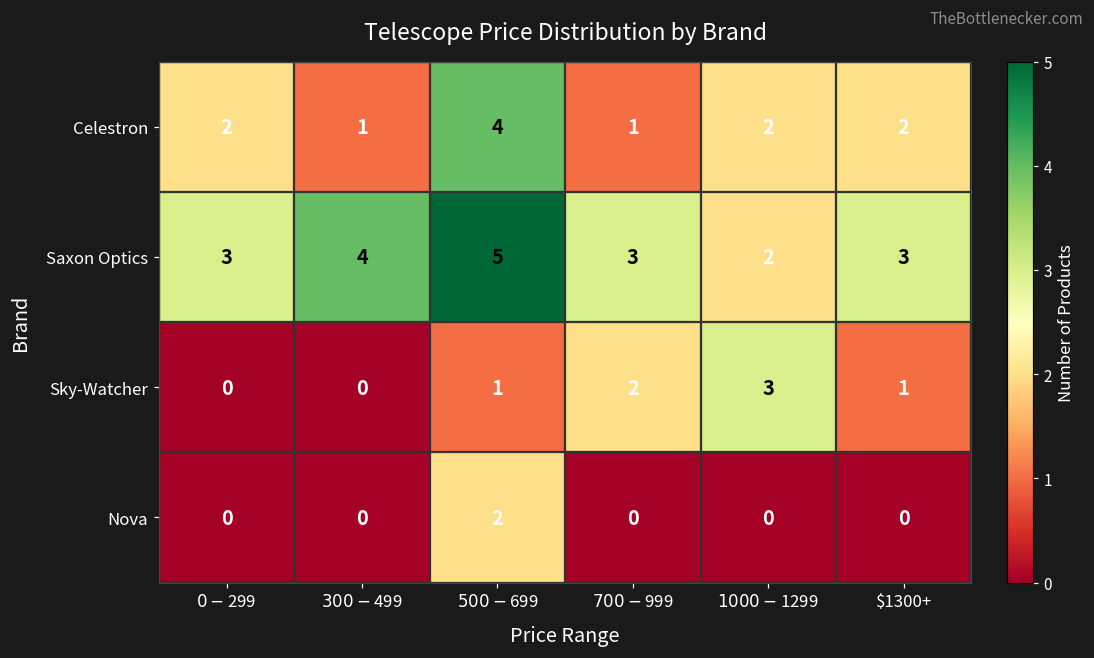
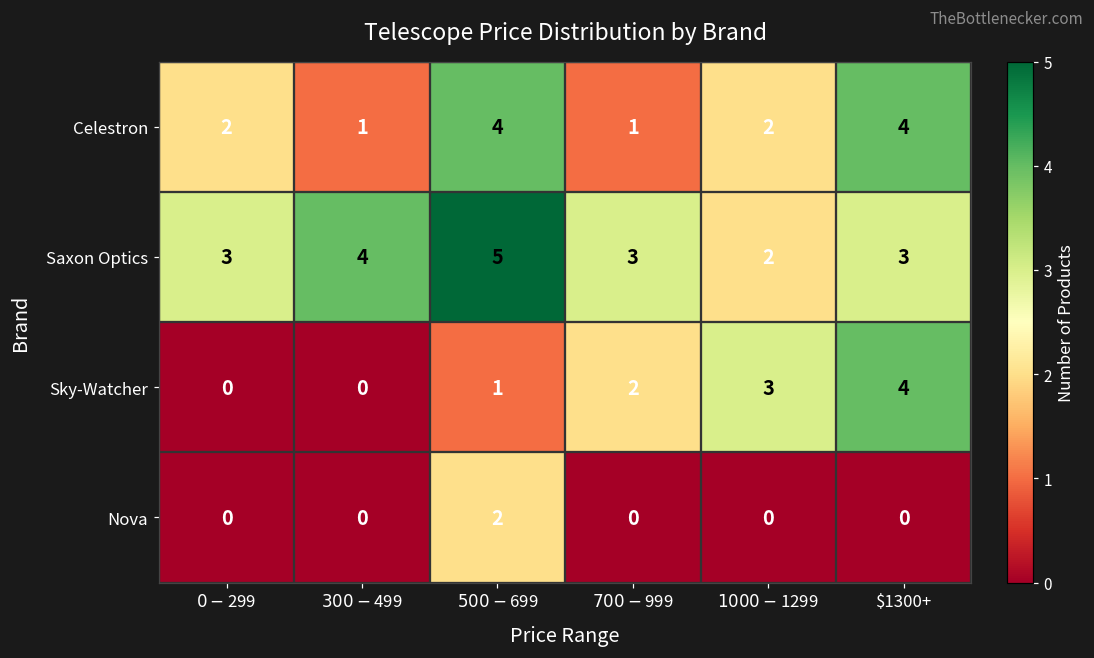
  {
    "Celestron": {
-     "$1300+": 2
+     "$1300+": 4
    },
    "Saxon Optics": {
      "$1300+": 3
    },
    "Sky-Watcher": {
-     "$1300+": 1
+     "$1300+": 4
    },
    "Nova": {
      "$1300+": 0
    }
  }
